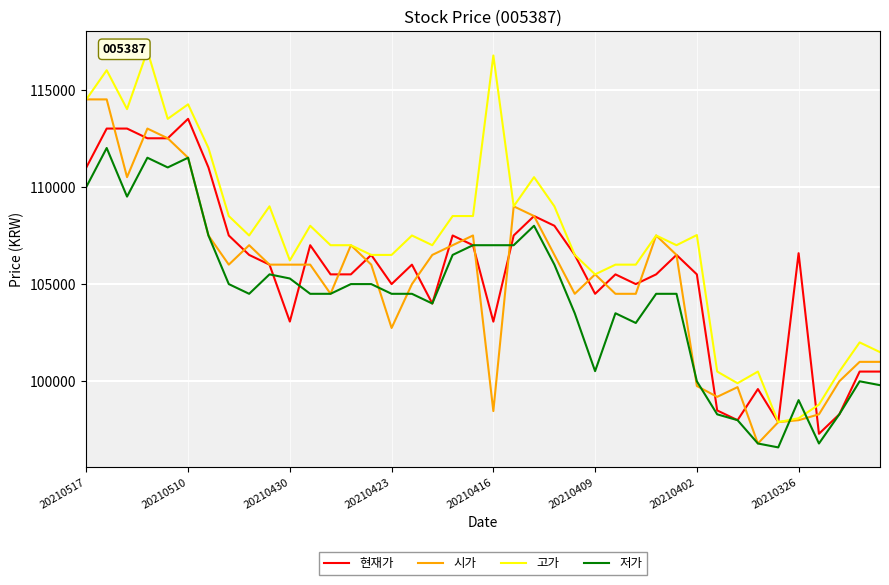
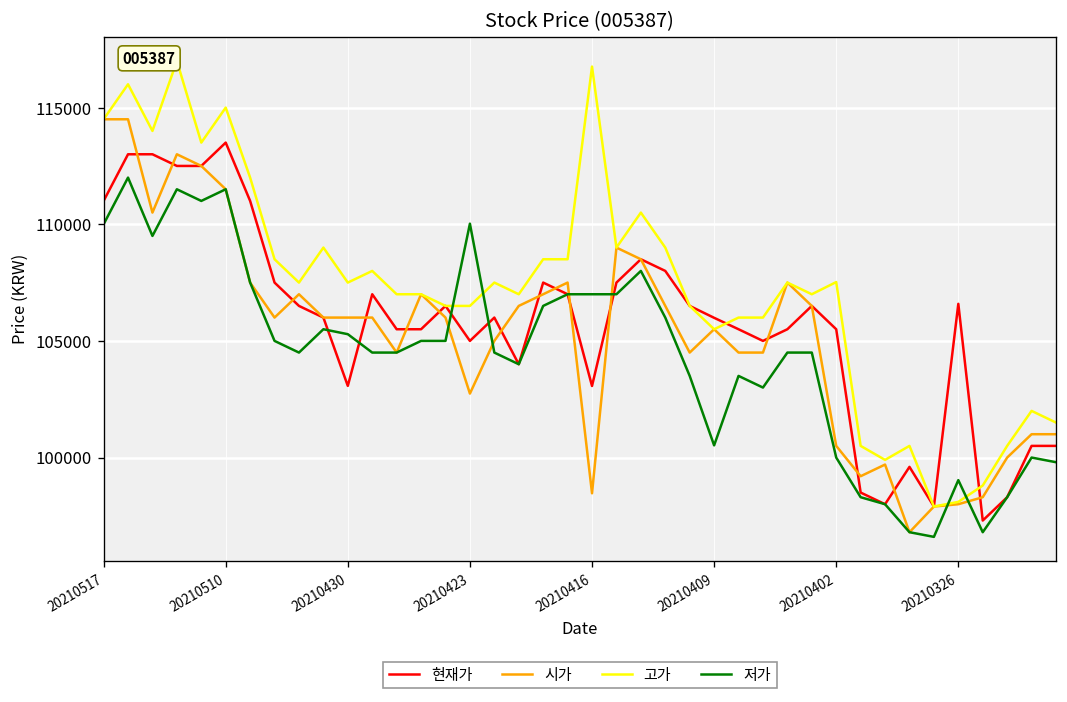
  {
    "현재가": {
      "20210517": 111000,
      "20210510": 113500,
      "20210430": 103100,
      "20210423": 105000,
      "20210416": 103100,
-     "20210409": 104500,
+     "20210409": 106000,
      "20210402": 105500,
      "20210326": 106600
    },
    "시가": {
      "20210430": 106000,
      "20210423": 102700,
      "20210416": 98500,
-     "20210402": 99800
+     "20210402": 100500
    },
    "고가": {
-     "20210510": 114200,
-     "20210430": 106200,
+     "20210510": 115000,
+     "20210430": 107500,
      "20210423": 106500,
      "20210416": 116800,
      "20210402": 107500
    },
    "저가": {
      "20210517": 110000,
      "20210430": 105300,
-     "20210423": 104500,
+     "20210423": 110000,
      "20210416": 107000,
      "20210409": 100500,
      "20210402": 100000,
      "20210326": 99000
    }
  }
